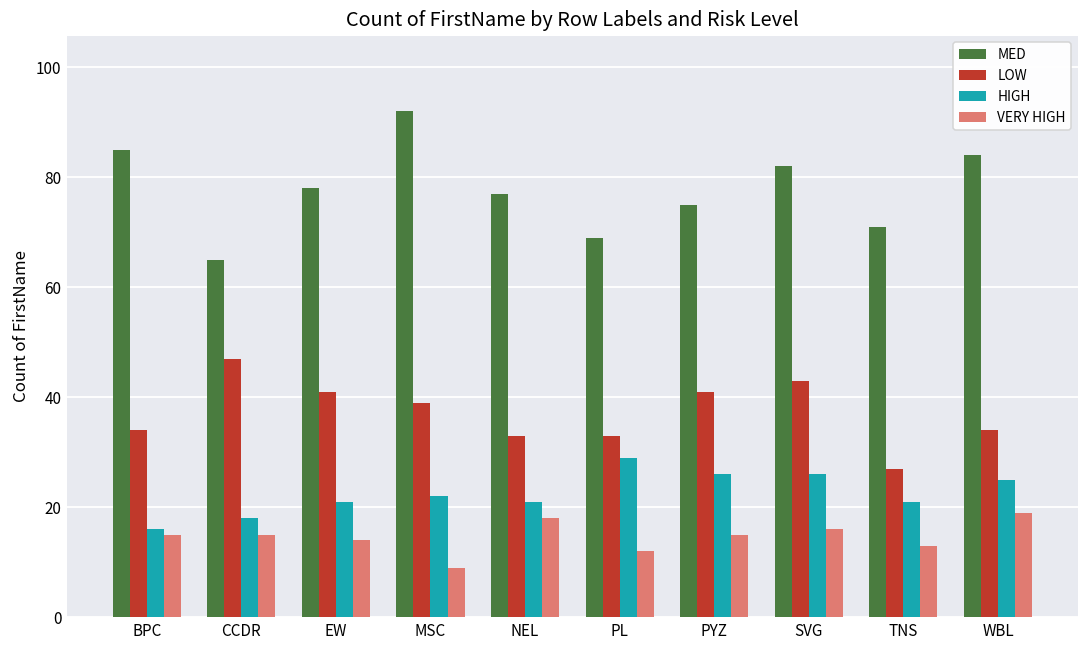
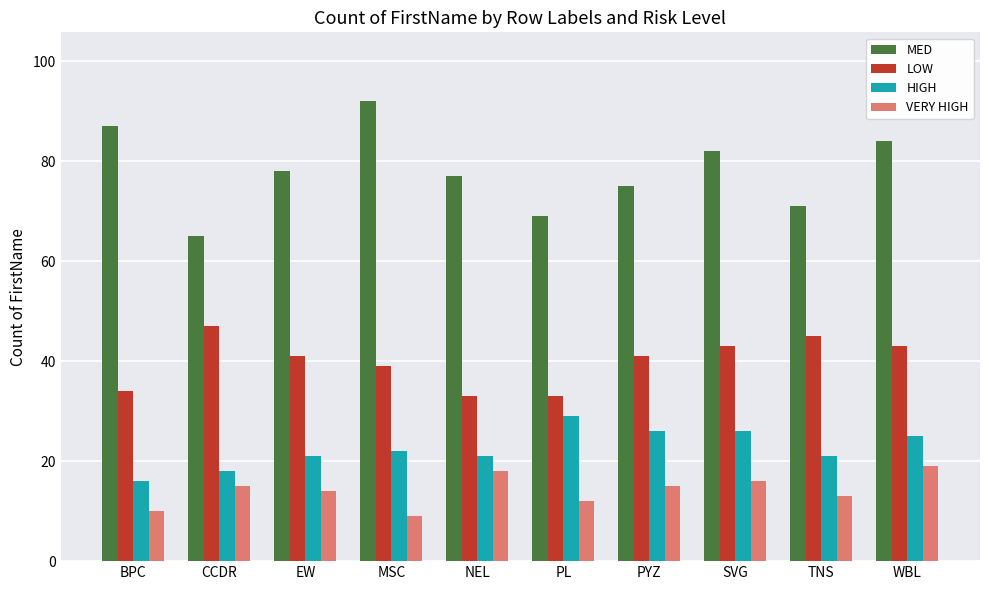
  {
    "MED": {
-     "BPC": 85,
+     "BPC": 87,
      "CCDR": 65,
      "EW": 78,
      "MSC": 92,
      "NEL": 77,
      "PL": 69,
      "PYZ": 75,
      "SVG": 82,
      "TNS": 71,
      "WBL": 84
    },
    "LOW": {
      "BPC": 34,
      "CCDR": 47,
      "EW": 41,
      "MSC": 39,
      "NEL": 33,
      "PL": 33,
      "PYZ": 41,
      "SVG": 43,
-     "TNS": 27,
-     "WBL": 34
+     "TNS": 45,
+     "WBL": 43
    },
    "HIGH": {
      "BPC": 16,
      "CCDR": 18,
      "EW": 21,
      "MSC": 22,
      "NEL": 21,
      "PL": 29,
      "PYZ": 26,
      "SVG": 26,
      "TNS": 21,
      "WBL": 25
    },
    "VERY HIGH": {
-     "BPC": 15,
+     "BPC": 10,
      "CCDR": 15,
      "EW": 14,
      "MSC": 9,
      "NEL": 18,
      "PL": 12,
      "PYZ": 15,
      "SVG": 16,
      "TNS": 13,
      "WBL": 19
    }
  }
